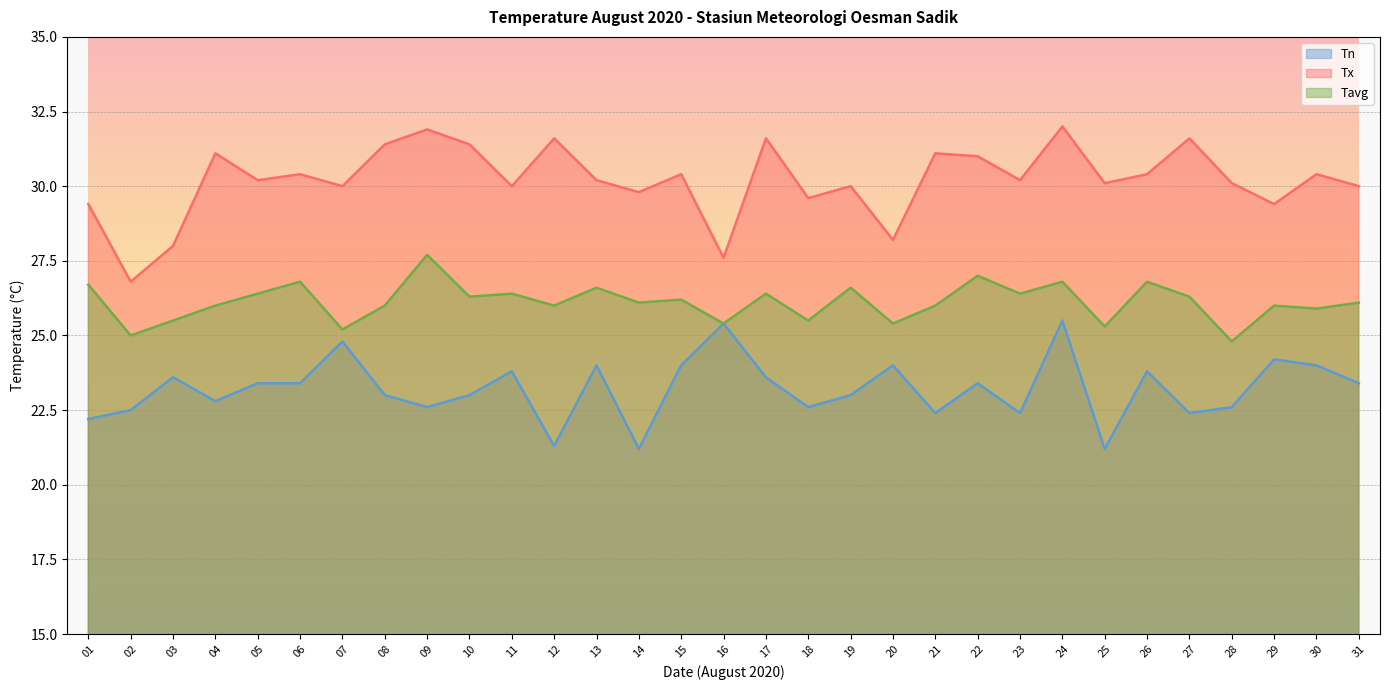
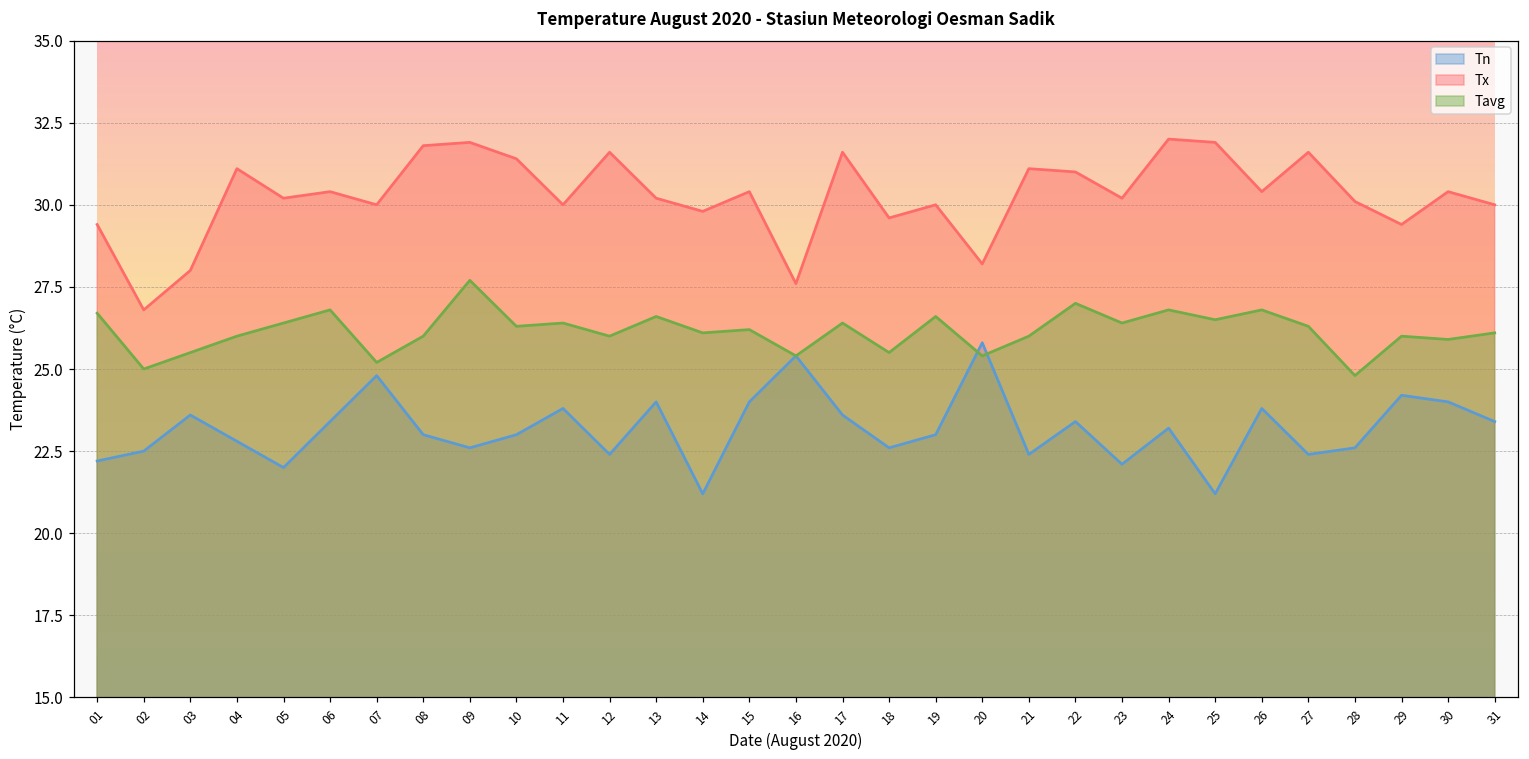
  {
    "Tn": {
      "01": 22.2,
      "02": 22.5,
      "03": 23.6,
      "04": 22.8,
-     "05": 23.4,
+     "05": 22.0,
      "06": 23.4,
      "07": 24.8,
      "08": 23.0,
      "09": 22.6,
      "10": 23.0,
      "11": 23.8,
-     "12": 21.3,
+     "12": 22.4,
      "13": 24.0,
      "14": 21.2,
      "15": 24.0,
      "17": 23.6,
      "18": 22.6,
      "19": 23.0,
-     "20": 24.0,
+     "20": 25.8,
      "21": 22.4,
      "22": 23.4,
-     "23": 22.4,
-     "24": 25.5,
+     "23": 22.1,
+     "24": 23.2,
      "25": 21.2,
      "26": 23.8,
      "27": 22.4,
      "28": 22.6,
      "29": 24.2,
      "30": 24.0,
      "31": 23.4
    },
    "Tx": {
      "01": 29.4,
      "02": 26.8,
      "03": 28.0,
      "04": 31.1,
      "05": 30.2,
      "06": 30.4,
      "07": 30.0,
-     "08": 31.4,
+     "08": 31.8,
      "09": 31.9,
      "10": 31.4,
      "11": 30.0,
      "12": 31.6,
      "13": 30.2,
      "14": 29.8,
      "15": 30.4,
      "16": 27.6,
      "17": 31.6,
      "18": 29.6,
      "19": 30.0,
      "20": 28.2,
      "21": 31.1,
      "22": 31.0,
      "23": 30.2,
      "24": 32.0,
-     "25": 30.1,
+     "25": 31.9,
      "26": 30.4,
      "27": 31.6,
      "28": 30.1,
      "29": 29.4,
      "30": 30.4,
      "31": 30.0
    },
    "Tavg": {
      "01": 26.7,
      "02": 25.0,
      "03": 25.5,
      "04": 26.0,
      "05": 26.4,
      "06": 26.8,
      "07": 25.2,
      "08": 26.0,
      "09": 27.7,
      "10": 26.3,
      "11": 26.4,
      "12": 26.0,
      "13": 26.6,
      "14": 26.1,
      "15": 26.2,
      "17": 26.4,
      "18": 25.5,
      "19": 26.6,
      "20": 25.4,
      "21": 26.0,
      "22": 27.0,
      "23": 26.4,
      "24": 26.8,
-     "25": 25.3,
+     "25": 26.5,
      "26": 26.8,
      "27": 26.3,
      "28": 24.8,
      "29": 26.0,
      "30": 25.9,
      "31": 26.1
    }
  }
